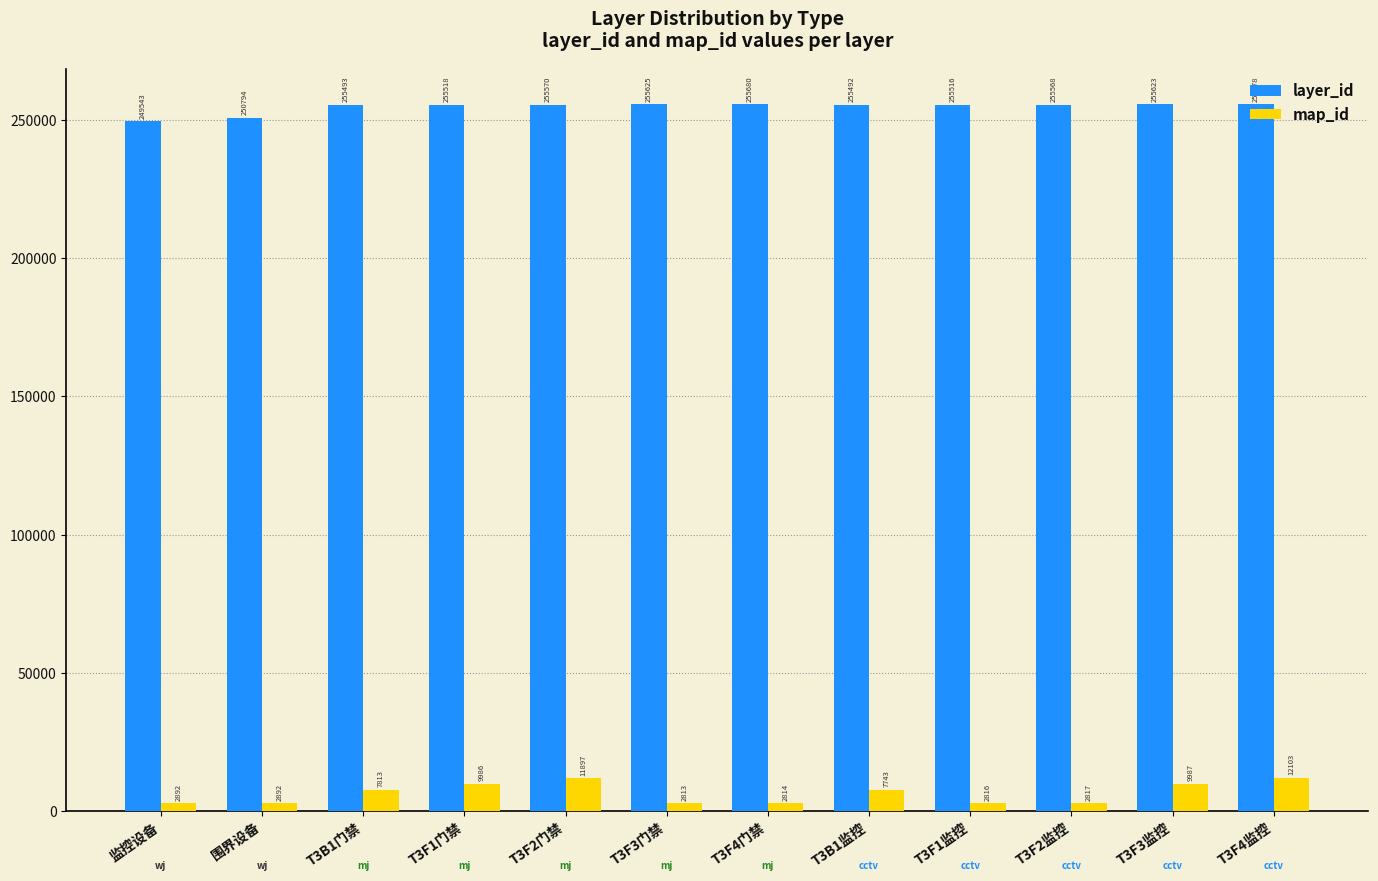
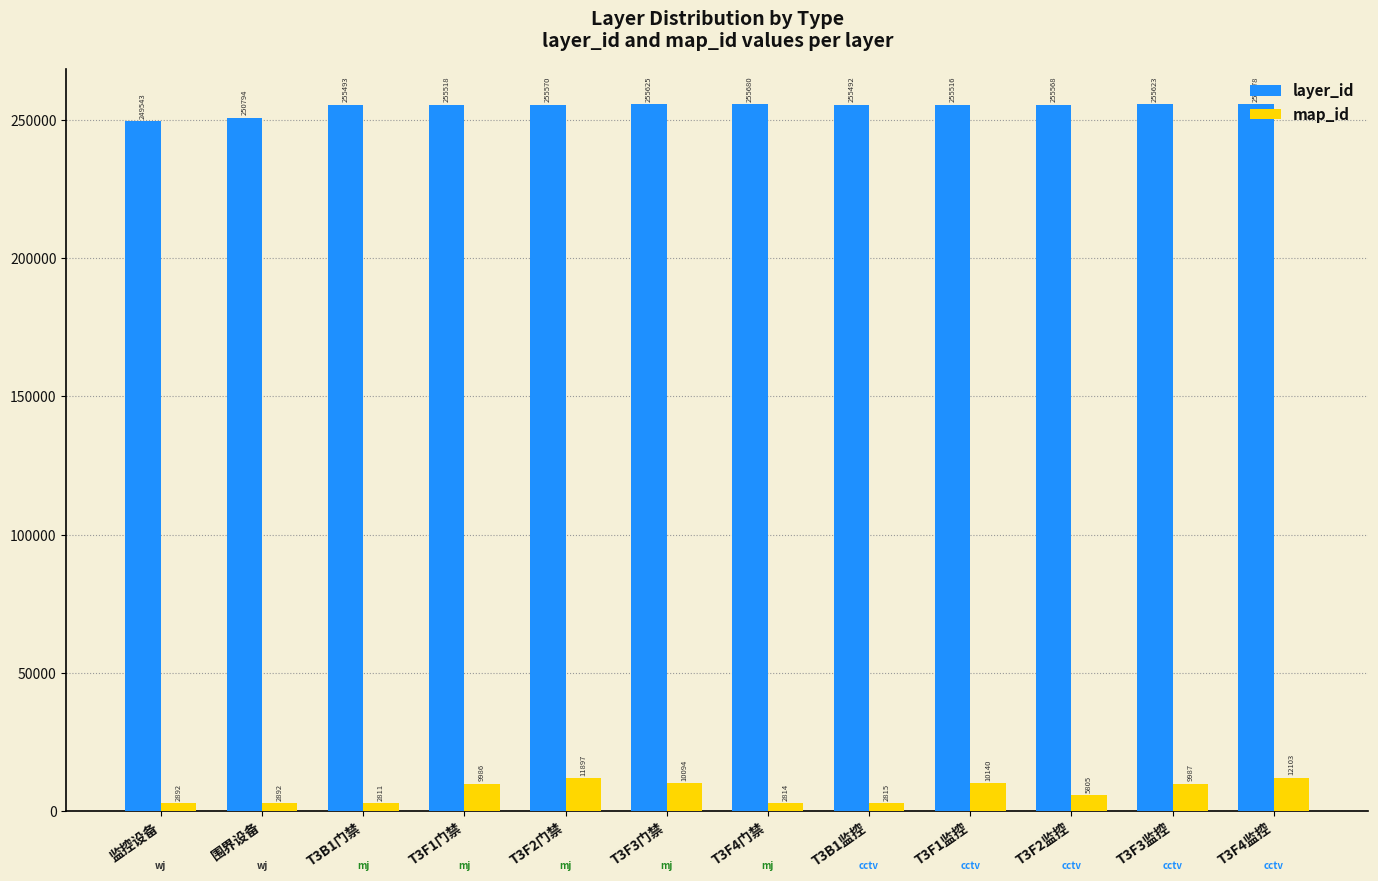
  {
    "layer_id": {
      "监控设备": 249543,
      "围界设备": 250794,
      "T3B1门禁": 255493,
      "T3F1门禁": 255518,
      "T3F2门禁": 255570,
      "T3F3门禁": 255625,
      "T3F4门禁": 255680,
      "T3B1监控": 255492,
      "T3F1监控": 255516,
      "T3F2监控": 255568,
      "T3F3监控": 255623,
      "T3F4监控": 255678
    },
    "map_id": {
      "监控设备": 2892,
      "围界设备": 2892,
-     "T3B1门禁": 7813,
+     "T3B1门禁": 2811,
      "T3F1门禁": 9986,
      "T3F2门禁": 11897,
-     "T3F3门禁": 2813,
+     "T3F3门禁": 10094,
      "T3F4门禁": 2814,
-     "T3B1监控": 7743,
-     "T3F1监控": 2816,
-     "T3F2监控": 2817,
+     "T3B1监控": 2815,
+     "T3F1监控": 10140,
+     "T3F2监控": 5805,
      "T3F3监控": 9987,
      "T3F4监控": 12103
    }
  }
